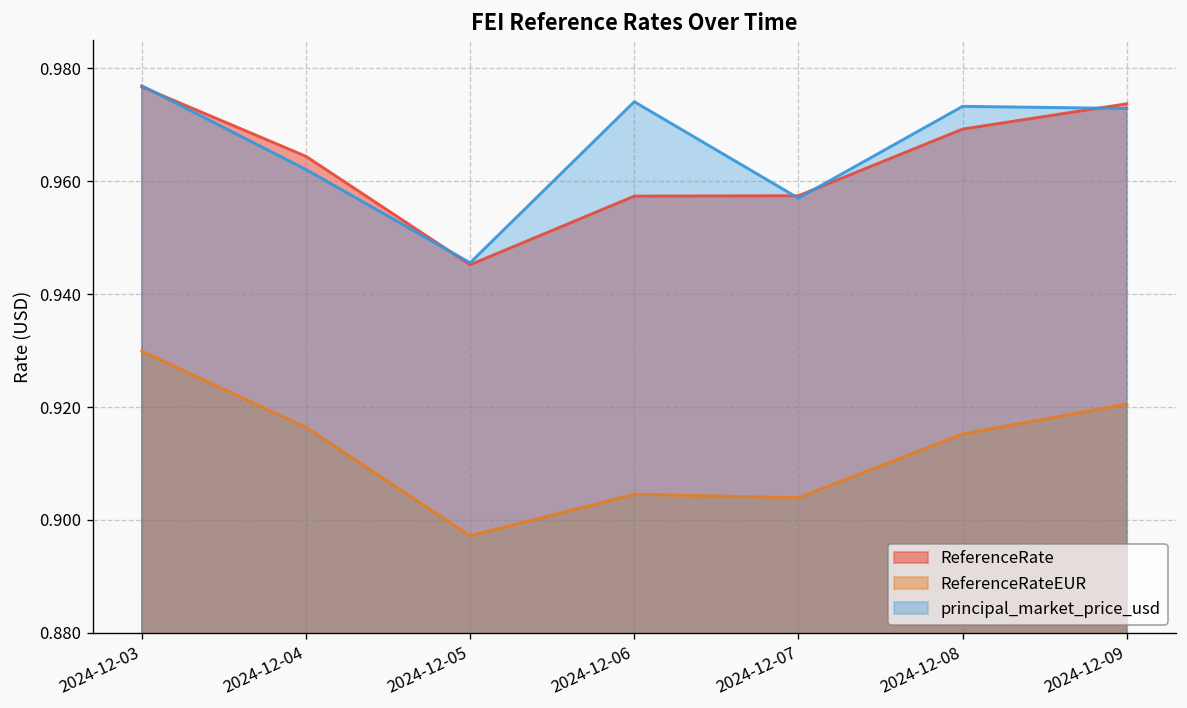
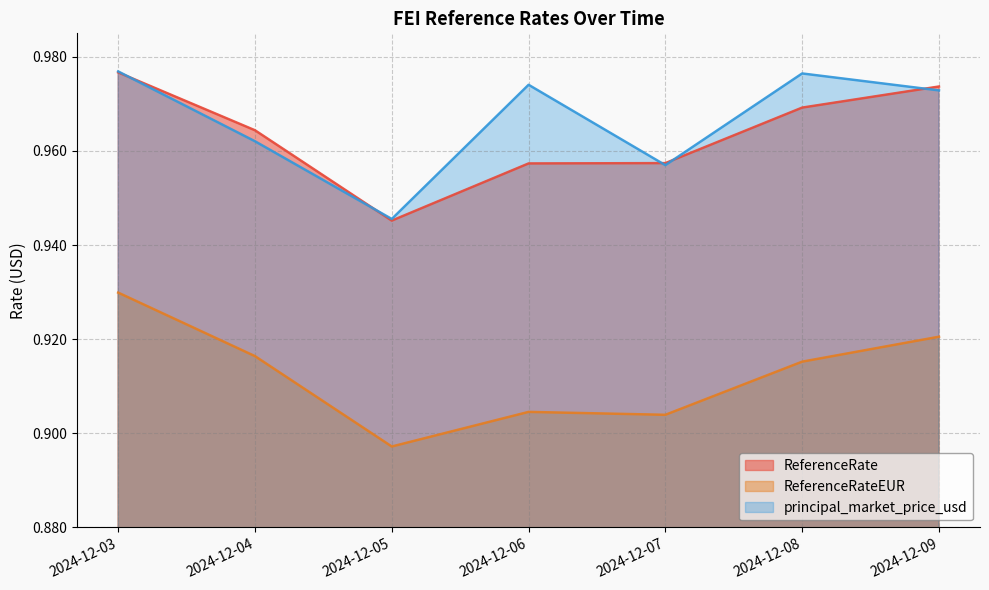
  {
    "principal_market_price_usd": {
      "2024-12-04": 0.962,
      "2024-12-06": 0.974,
-     "2024-12-08": 0.973,
+     "2024-12-08": 0.976,
      "2024-12-09": 0.973
    }
  }
